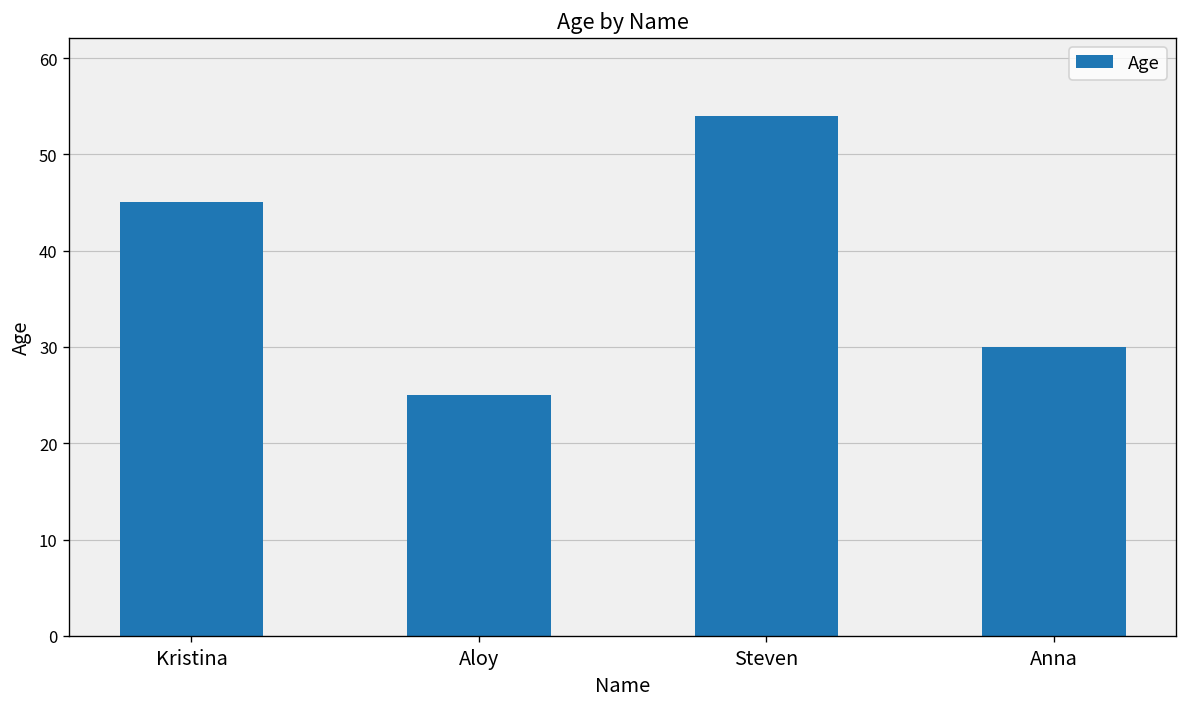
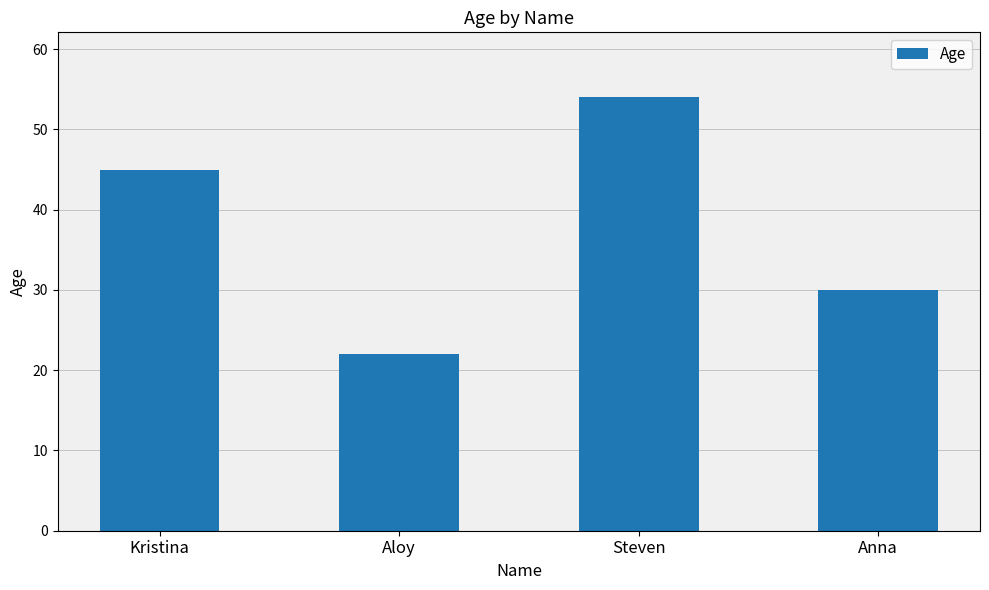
  {
    "Kristina": 45,
-   "Aloy": 25,
+   "Aloy": 22,
    "Steven": 54,
    "Anna": 30
  }
